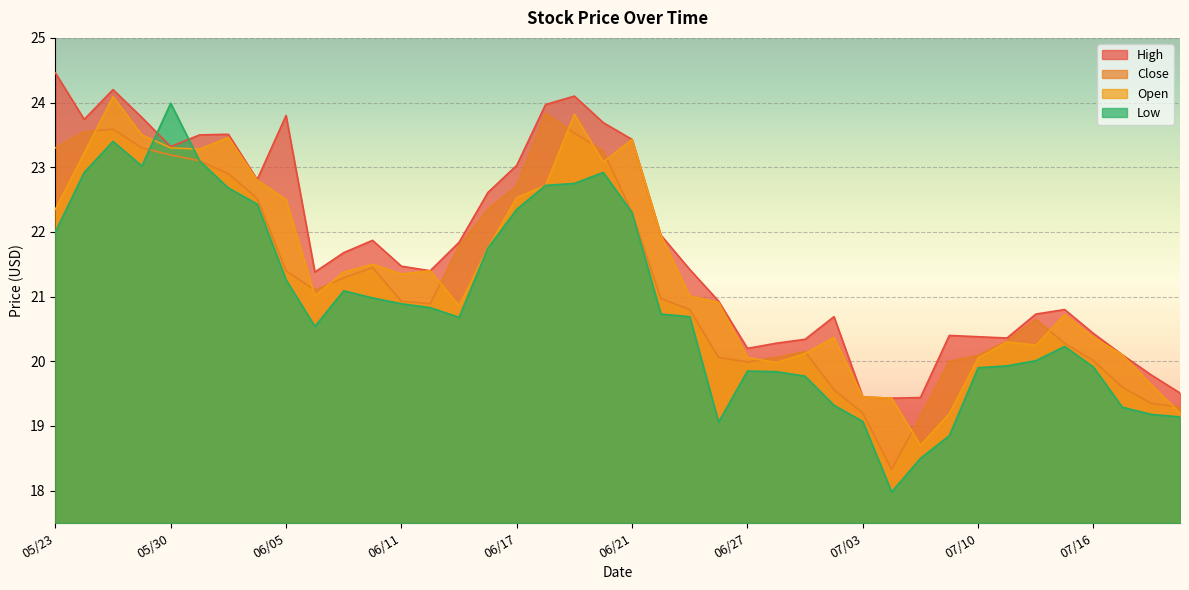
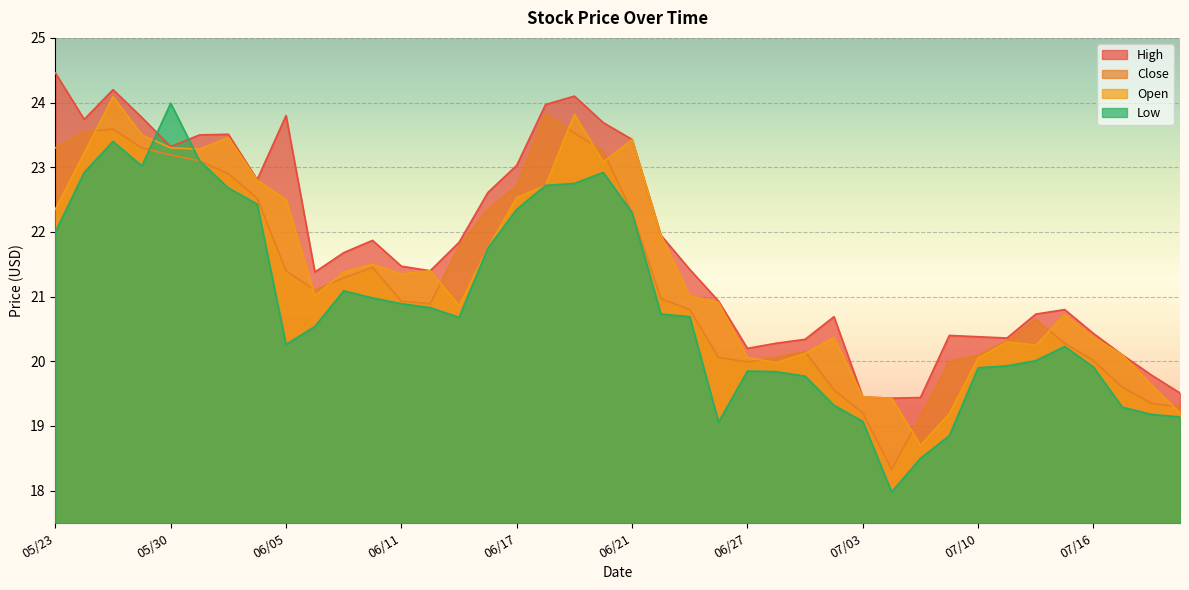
  {
    "Low": {
      "05/23": 22.0,
      "05/30": 24.0,
-     "06/05": 21.3,
+     "06/05": 20.3,
      "06/17": 22.4,
      "06/27": 19.9,
      "07/03": 19.1,
      "07/10": 19.9,
      "07/16": 19.9
    }
  }
